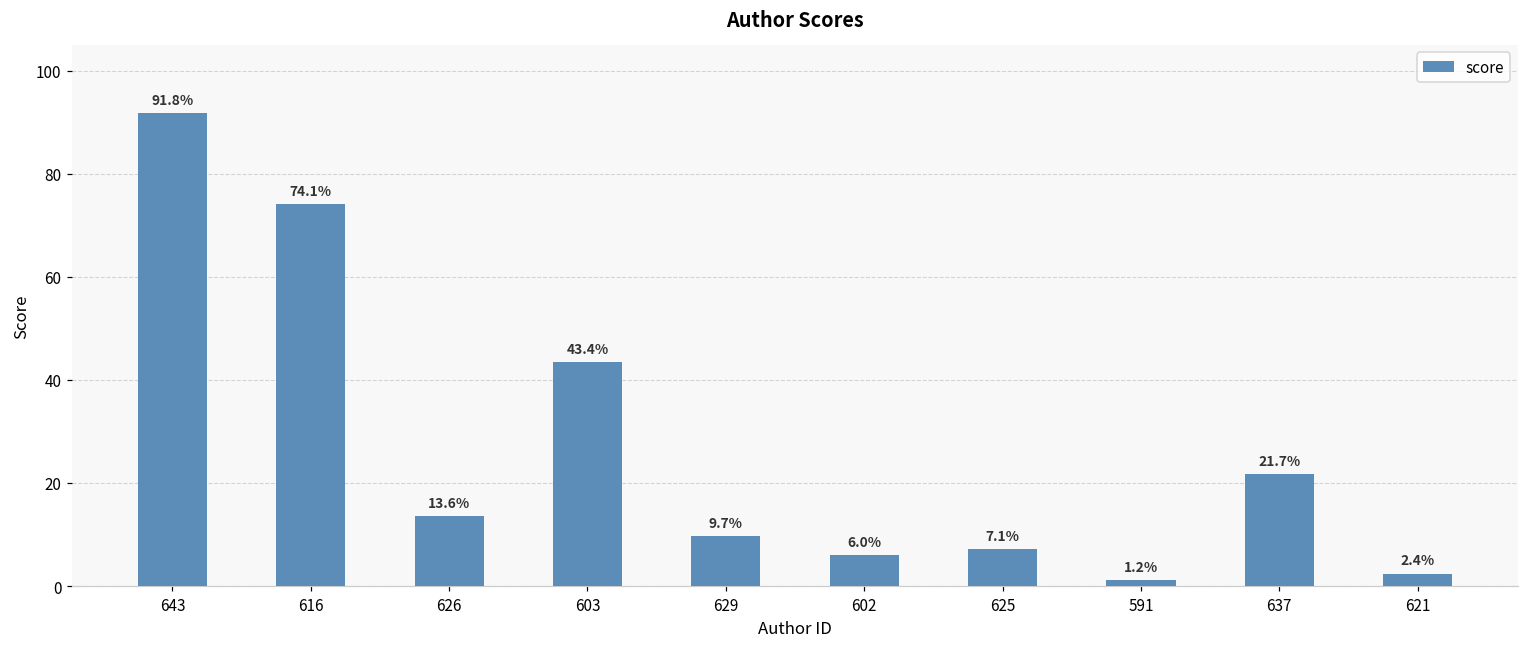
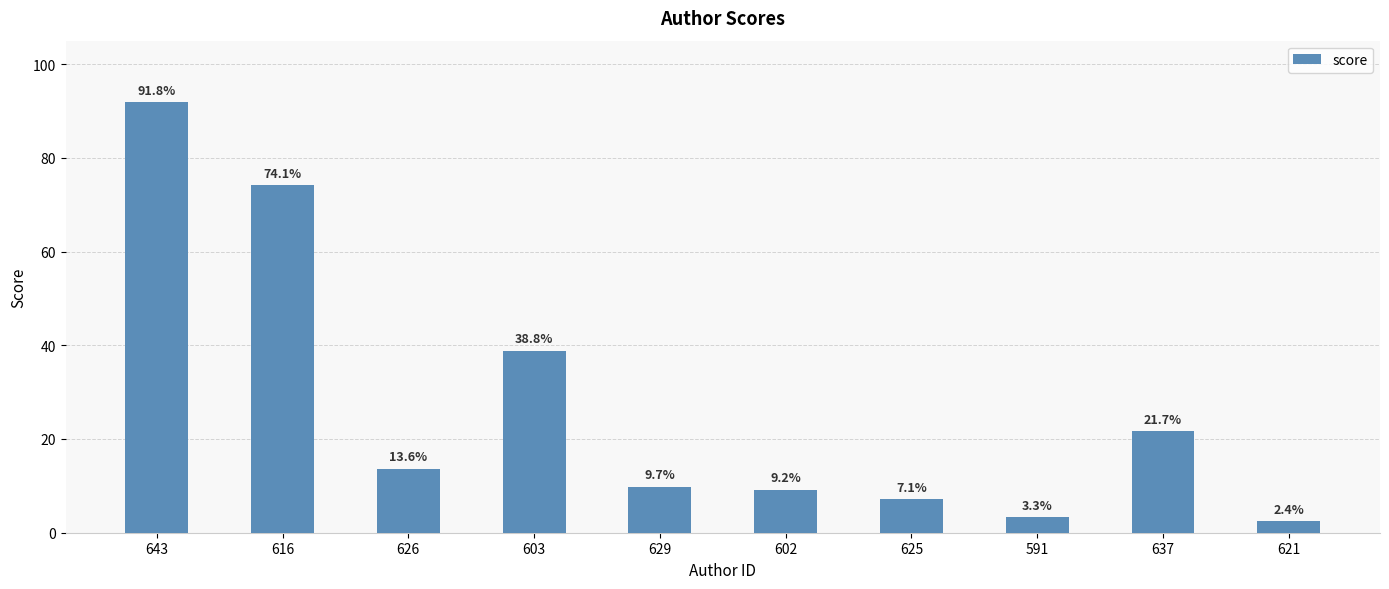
  {
    "643": "91.8%",
    "616": "74.1%",
    "626": "13.6%",
-   "603": "43.4%",
+   "603": "38.8%",
    "629": "9.7%",
-   "602": "6.0%",
+   "602": "9.2%",
    "625": "7.1%",
-   "591": "1.2%",
+   "591": "3.3%",
    "637": "21.7%",
    "621": "2.4%"
  }
